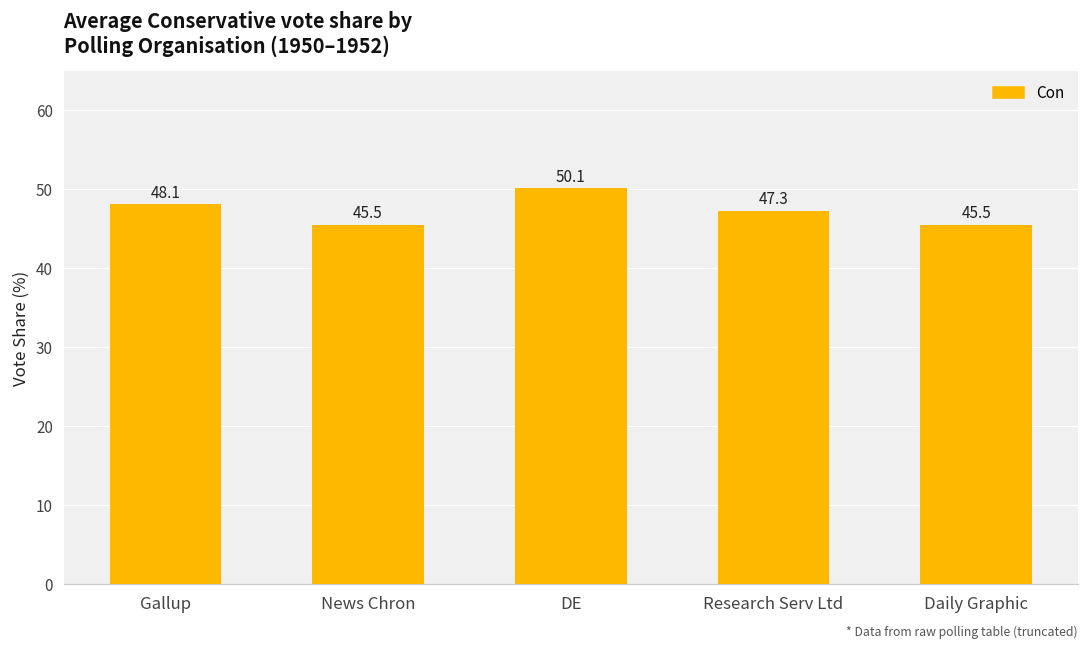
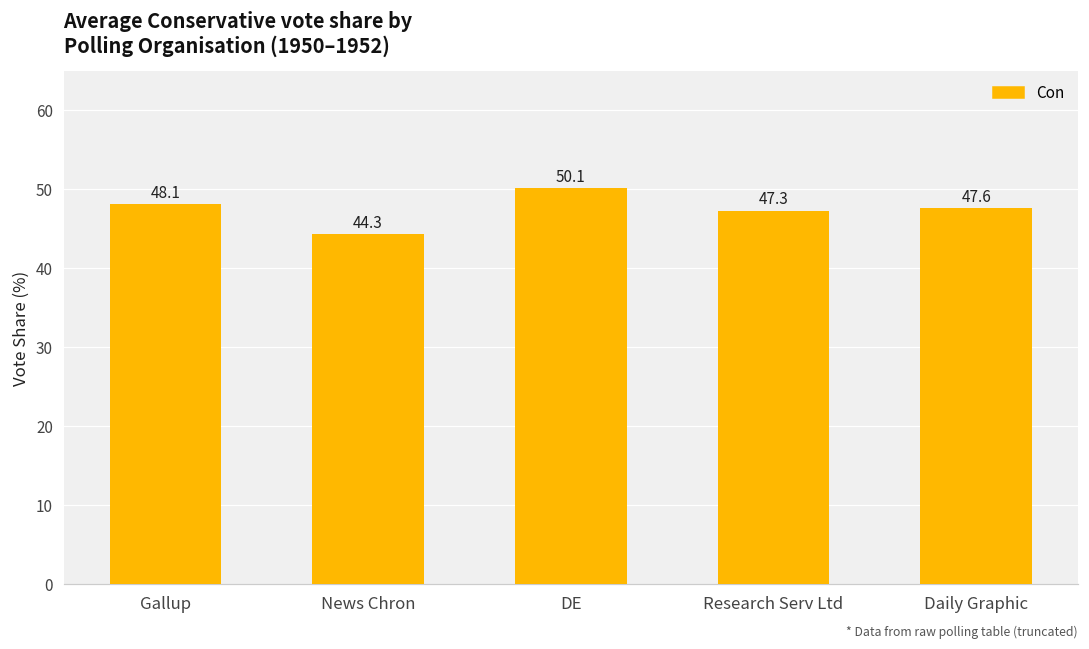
  {
    "Gallup": 48.1,
-   "News Chron": 45.5,
+   "News Chron": 44.3,
    "DE": 50.1,
    "Research Serv Ltd": 47.3,
-   "Daily Graphic": 45.5
+   "Daily Graphic": 47.6
  }
